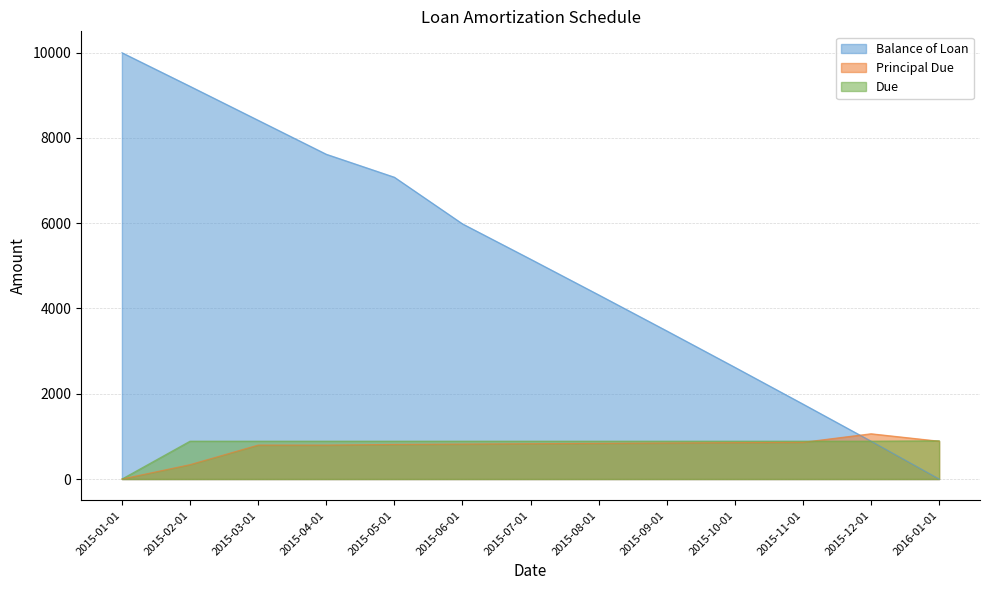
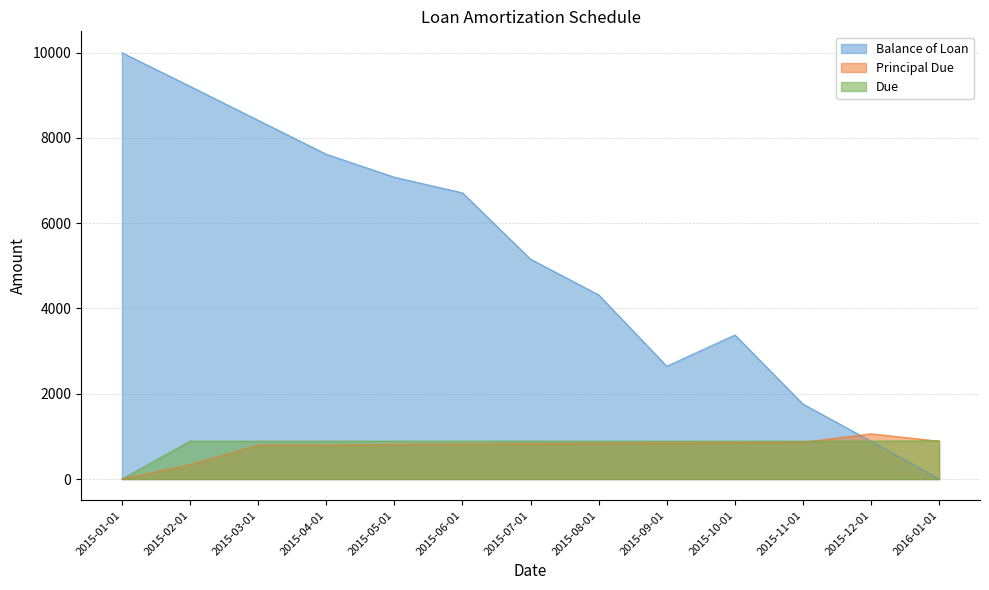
  {
    "Balance of Loan": {
      "2015-01-01": 10000,
      "2015-02-01": 9200,
      "2015-03-01": 8400,
      "2015-04-01": 7600,
      "2015-05-01": 7100,
-     "2015-06-01": 6000,
+     "2015-06-01": 6700,
      "2015-07-01": 5200,
      "2015-08-01": 4300,
-     "2015-09-01": 3500,
-     "2015-10-01": 2600,
+     "2015-09-01": 2600,
+     "2015-10-01": 3400,
      "2015-11-01": 1800,
      "2016-01-01": 0
    },
    "Principal Due": {
      "2015-02-01": 300,
      "2015-03-01": 800,
      "2015-04-01": 800,
      "2015-05-01": 800,
      "2015-06-01": 800,
      "2015-07-01": 800,
      "2015-12-01": 1100
    },
    "Due": {
      "2015-02-01": 900,
      "2015-03-01": 900,
      "2015-04-01": 900,
      "2015-05-01": 900,
      "2015-06-01": 900,
      "2015-07-01": 900
    }
  }
